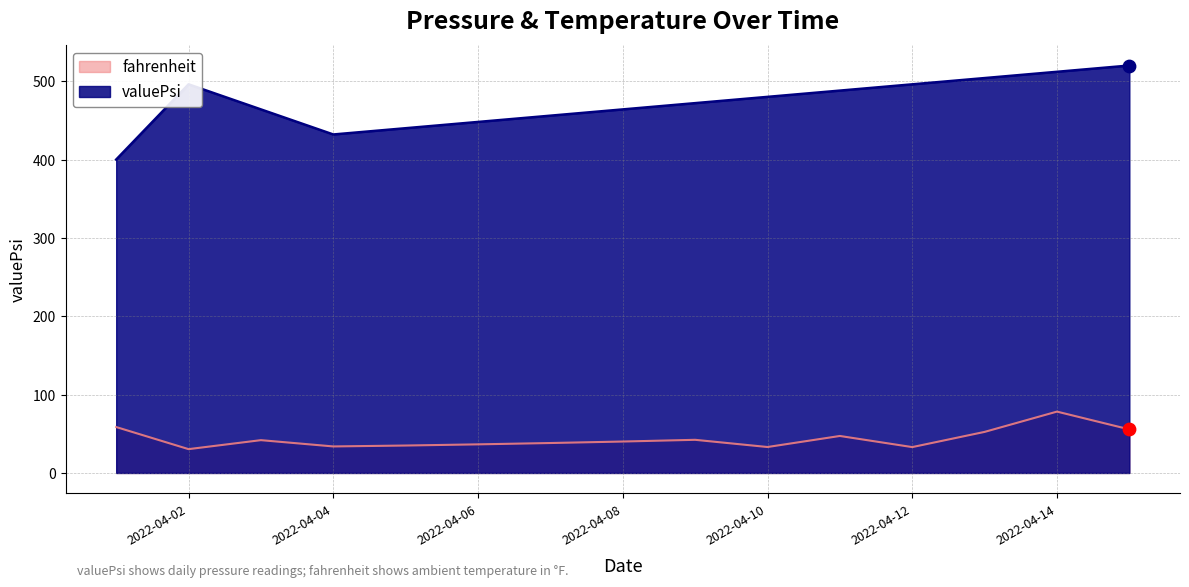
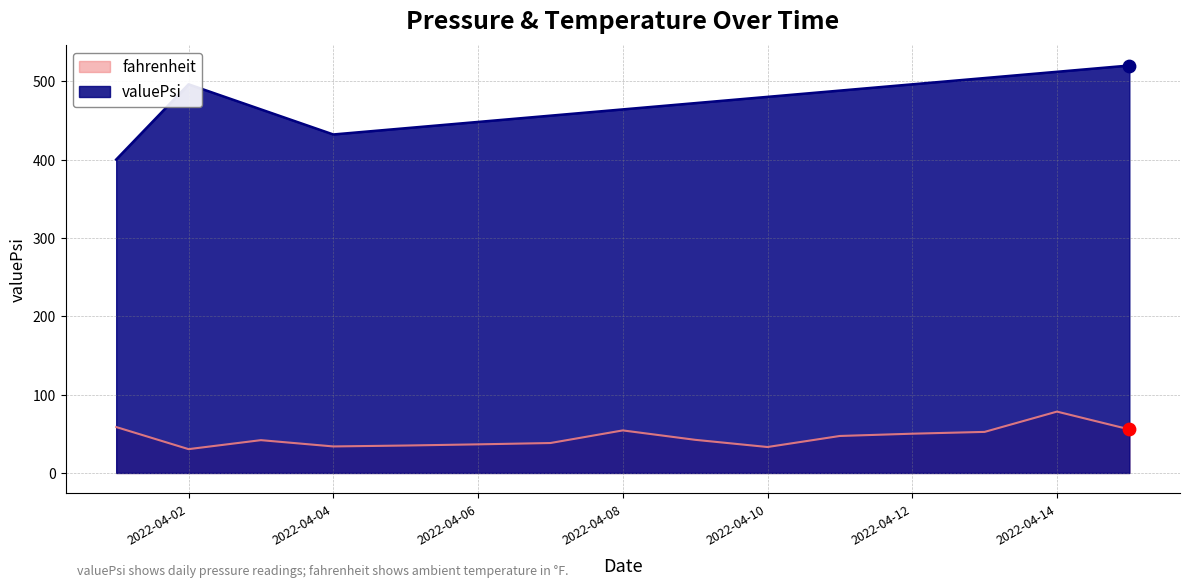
  {
    "fahrenheit": {
      "2022-04-02": 30,
      "2022-04-04": 30,
      "2022-04-06": 40,
-     "2022-04-08": 40,
+     "2022-04-08": 50,
      "2022-04-10": 30,
-     "2022-04-12": 30,
+     "2022-04-12": 50,
      "2022-04-14": 80
    }
  }
